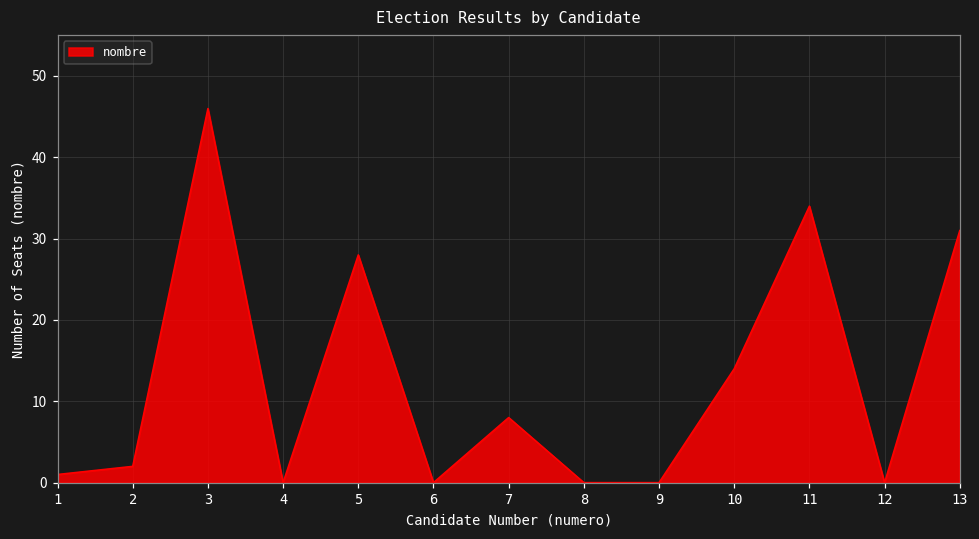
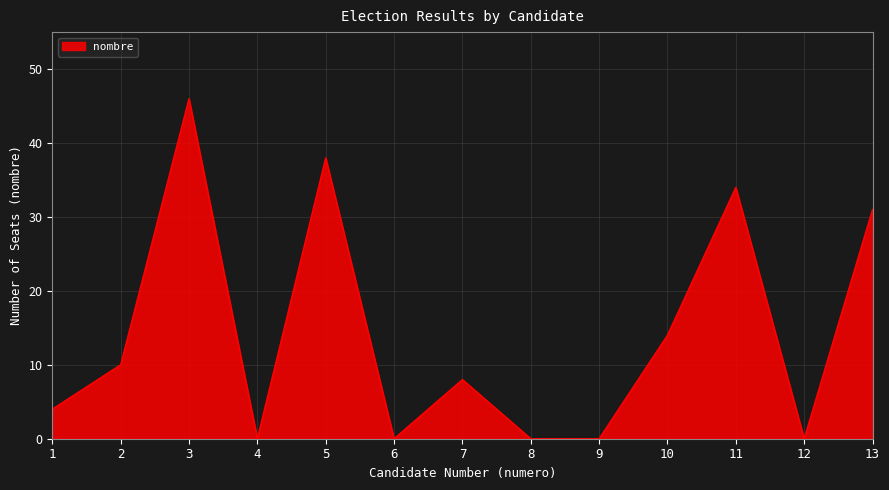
  {
-   "1": 1,
-   "2": 2,
+   "1": 4,
+   "2": 10,
    "3": 46,
    "4": 0,
-   "5": 28,
+   "5": 38,
    "6": 0,
    "7": 8,
    "8": 0,
    "9": 0,
    "10": 14,
    "11": 34,
    "12": 0,
    "13": 31
  }
